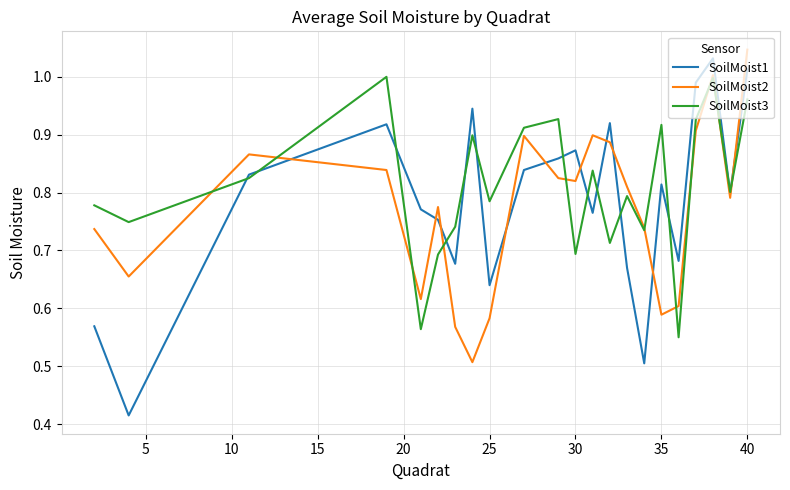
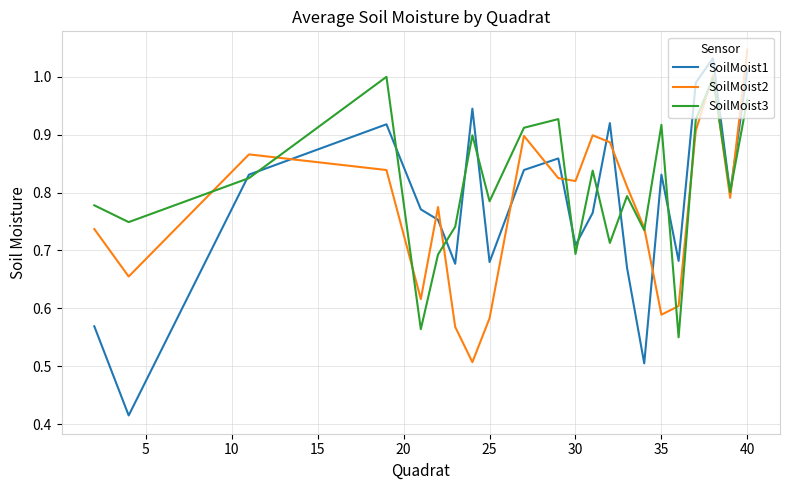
  {
    "SoilMoist1": {
-     "25": 0.64,
-     "30": 0.87,
-     "35": 0.81
+     "25": 0.68,
+     "30": 0.71,
+     "35": 0.83
    },
    "SoilMoist2": {
      "25": 0.58,
      "30": 0.82,
      "35": 0.59
    },
    "SoilMoist3": {
      "25": 0.79,
      "30": 0.69,
      "35": 0.92
    }
  }
